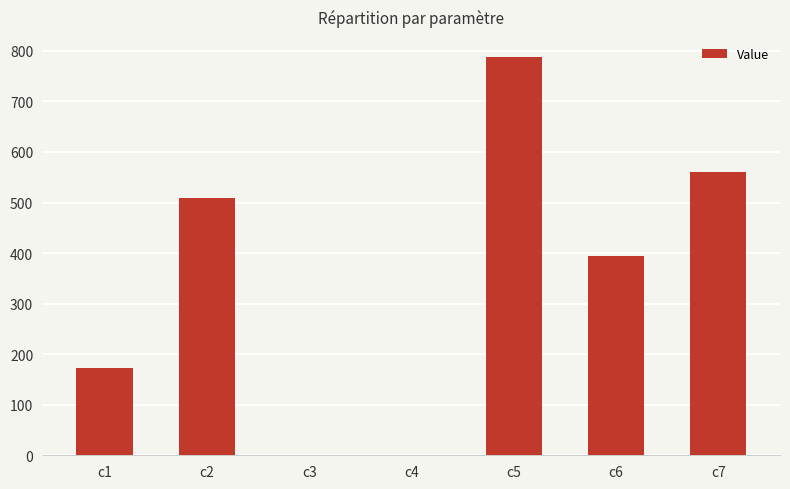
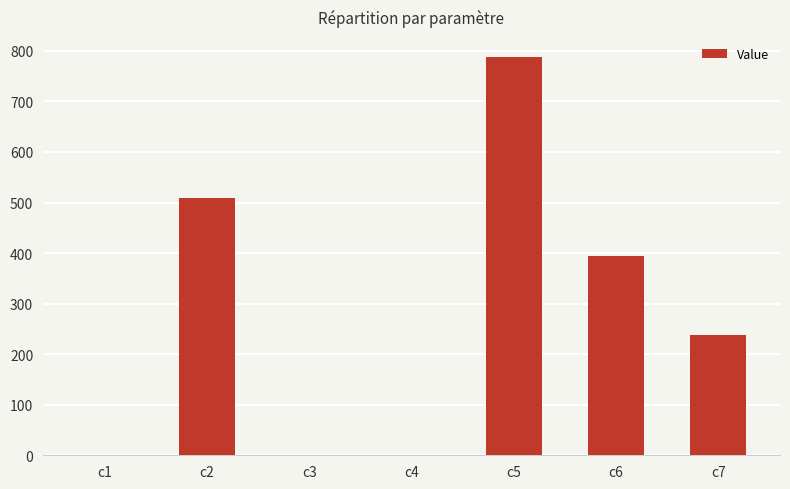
  {
-   "c1": 170,
+   "c1": 0,
    "c2": 510,
    "c5": 790,
    "c6": 390,
-   "c7": 560
+   "c7": 240
  }
